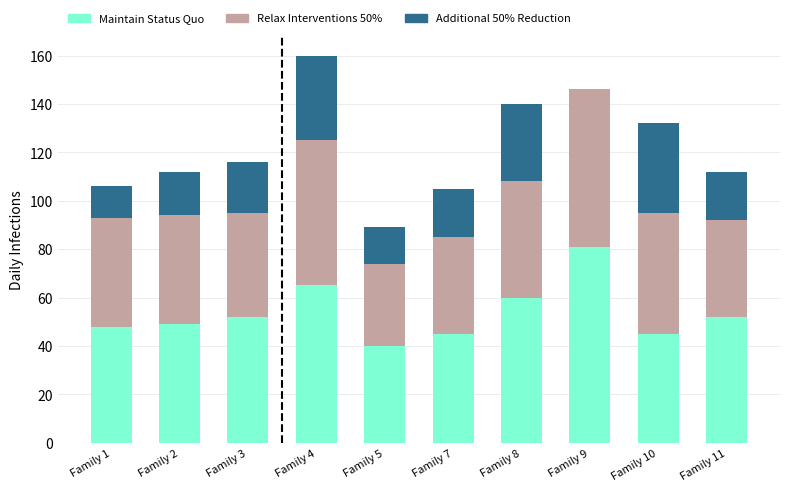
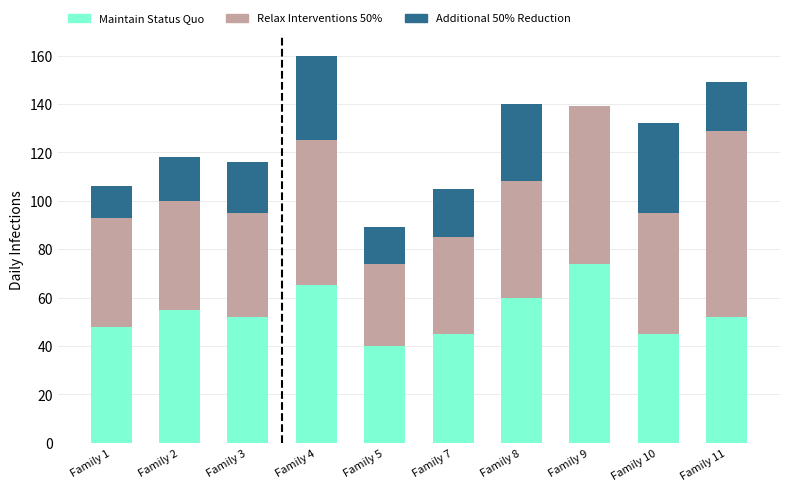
  {
    "Maintain Status Quo": {
      "Family 1": 48,
-     "Family 2": 49,
+     "Family 2": 55,
      "Family 3": 52,
      "Family 4": 65,
      "Family 5": 40,
      "Family 7": 45,
      "Family 8": 60,
-     "Family 9": 81,
+     "Family 9": 74,
      "Family 10": 45,
      "Family 11": 52
    },
    "Relax Interventions 50%": {
      "Family 1": 45,
      "Family 2": 45,
      "Family 3": 43,
      "Family 4": 60,
      "Family 5": 34,
      "Family 7": 40,
      "Family 8": 48,
      "Family 9": 65,
      "Family 10": 50,
-     "Family 11": 40
+     "Family 11": 77
    },
    "Additional 50% Reduction": {
      "Family 1": 13,
      "Family 2": 18,
      "Family 3": 21,
      "Family 4": 35,
      "Family 5": 15,
      "Family 7": 20,
      "Family 8": 32,
      "Family 9": 0,
      "Family 10": 37,
      "Family 11": 20
    }
  }
